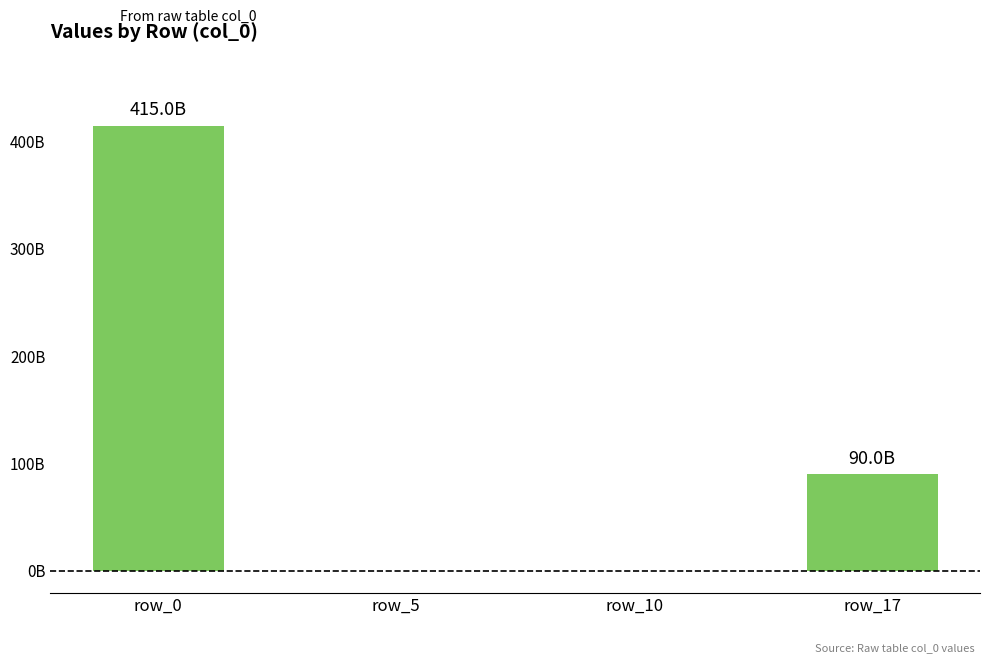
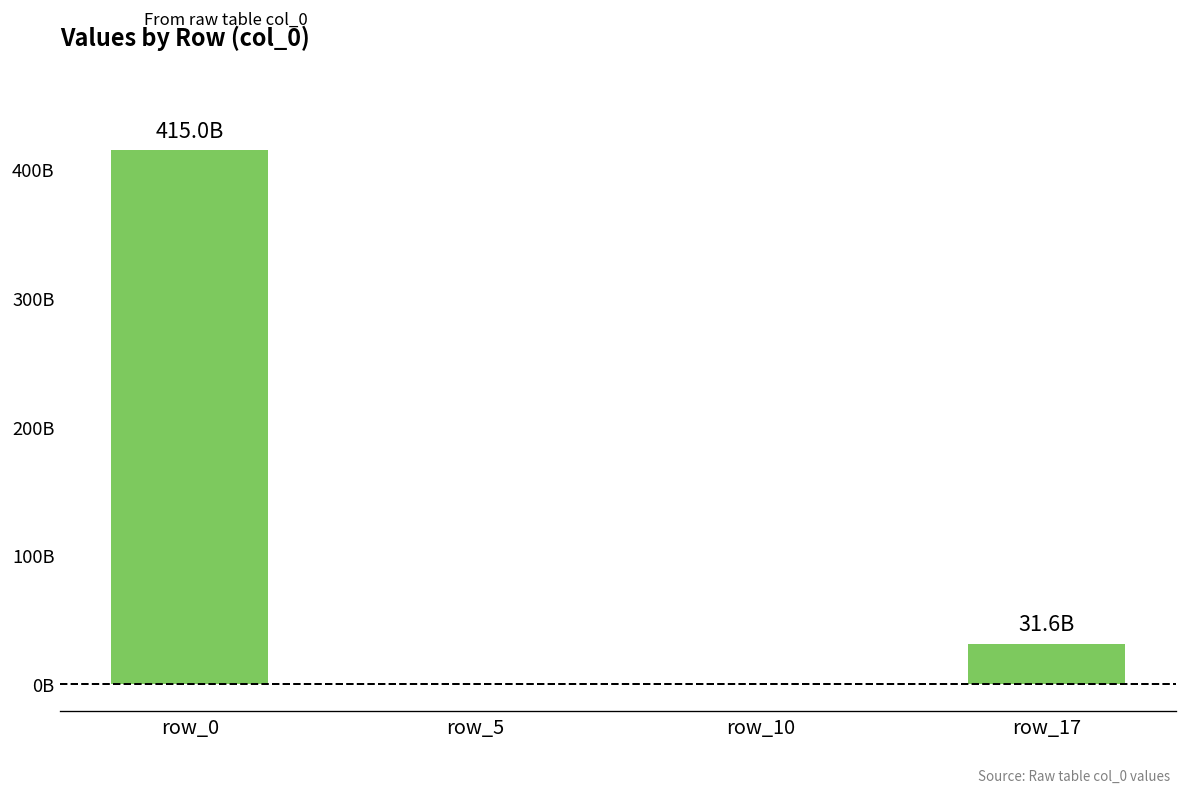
  {
    "row_0": "415.0B",
-   "row_17": "90.0B"
+   "row_17": "31.6B"
  }
